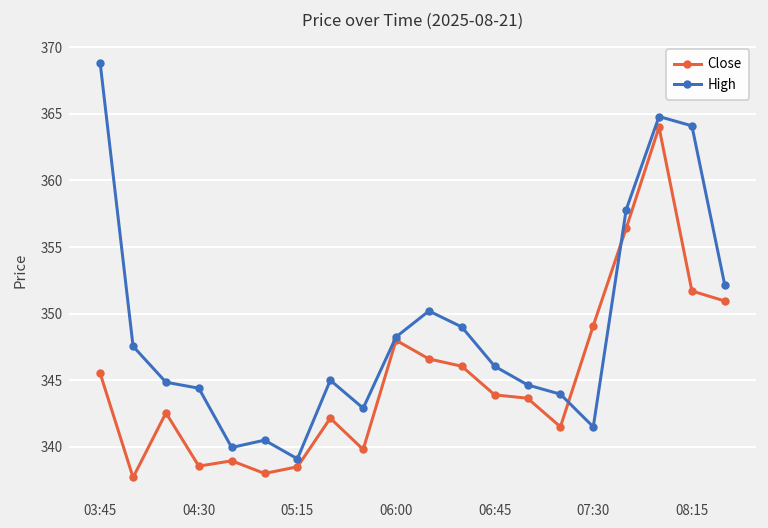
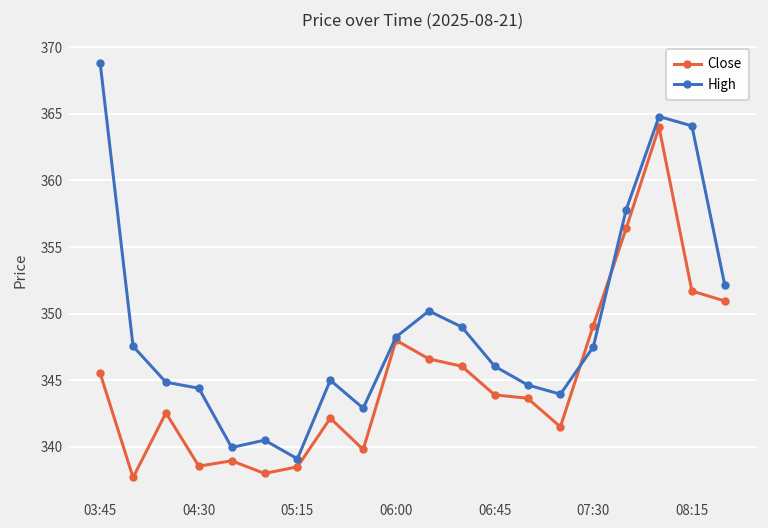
  {
    "Close": {
      "03:45": 345.5,
      "04:30": 338.6,
      "05:15": 338.5,
      "06:00": 348.0,
      "06:45": 343.9,
      "07:30": 349.1,
      "08:15": 351.7
    },
    "High": {
      "03:45": 368.8,
      "04:30": 344.4,
      "05:15": 339.1,
      "06:00": 348.3,
      "06:45": 346.1,
-     "07:30": 341.5,
+     "07:30": 347.5,
      "08:15": 364.1
    }
  }
